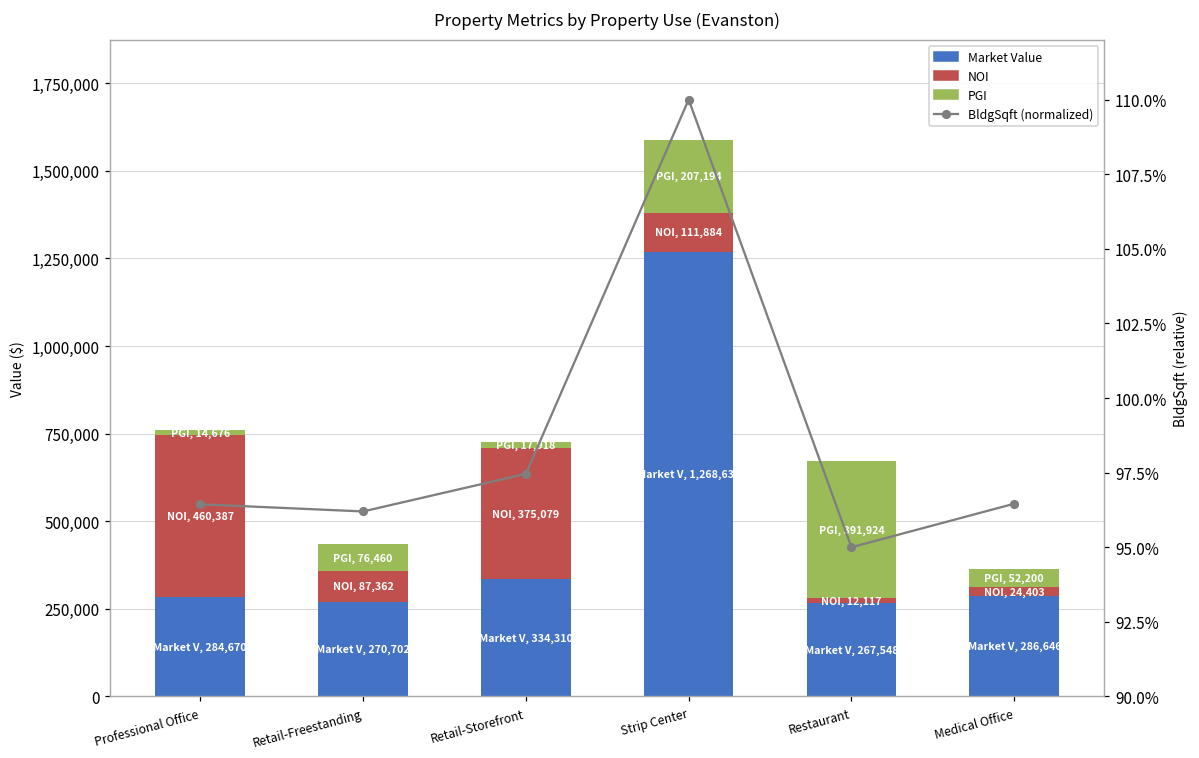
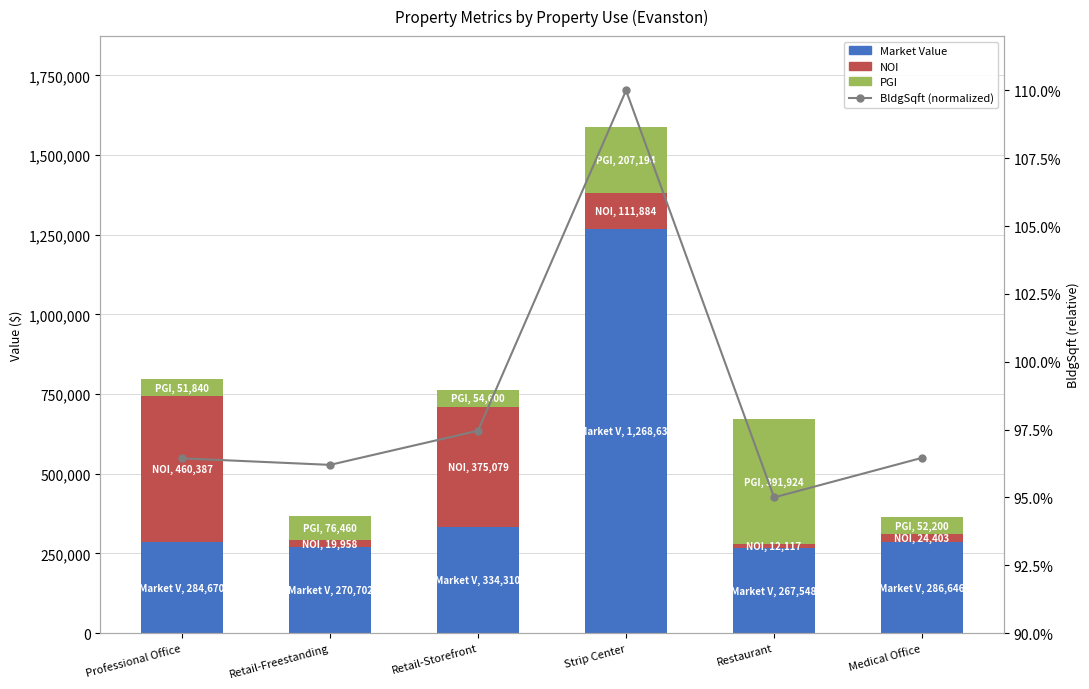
  {
    "Market Value": {
      "Professional Office": "284,670",
      "Retail-Freestanding": "270,702",
      "Retail-Storefront": "334,310",
      "Strip Center": "1,268,630",
      "Restaurant": "267,548",
      "Medical Office": "286,646"
    },
    "NOI": {
      "Professional Office": "460,387",
-     "Retail-Freestanding": "87,362",
+     "Retail-Freestanding": "19,958",
      "Retail-Storefront": "375,079",
      "Strip Center": "111,884",
      "Restaurant": "12,117",
      "Medical Office": "24,403"
    },
    "PGI": {
-     "Professional Office": "14,676",
+     "Professional Office": "51,840",
      "Retail-Freestanding": "76,460",
-     "Retail-Storefront": "17,918",
+     "Retail-Storefront": "54,600",
      "Strip Center": "207,194",
      "Restaurant": "391,924",
      "Medical Office": "52,200"
    }
  }
